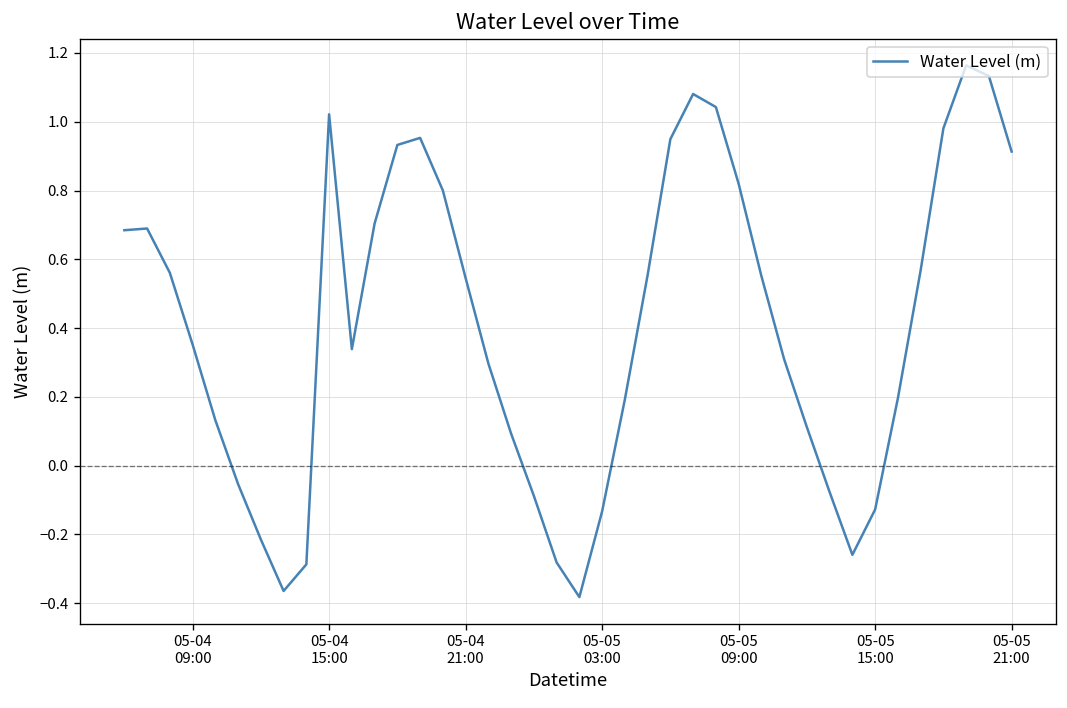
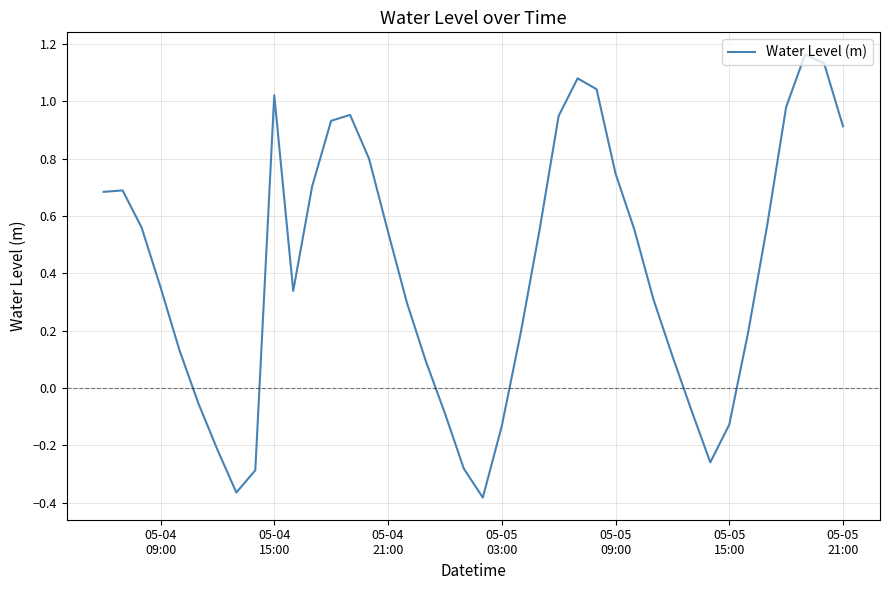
  {
    "05-04 09:00": 0.35,
    "05-04 15:00": 1.02,
    "05-04 21:00": 0.55,
    "05-05 03:00": -0.13,
-   "05-05 09:00": 0.82,
+   "05-05 09:00": 0.75,
    "05-05 15:00": -0.13,
    "05-05 21:00": 0.91
  }
